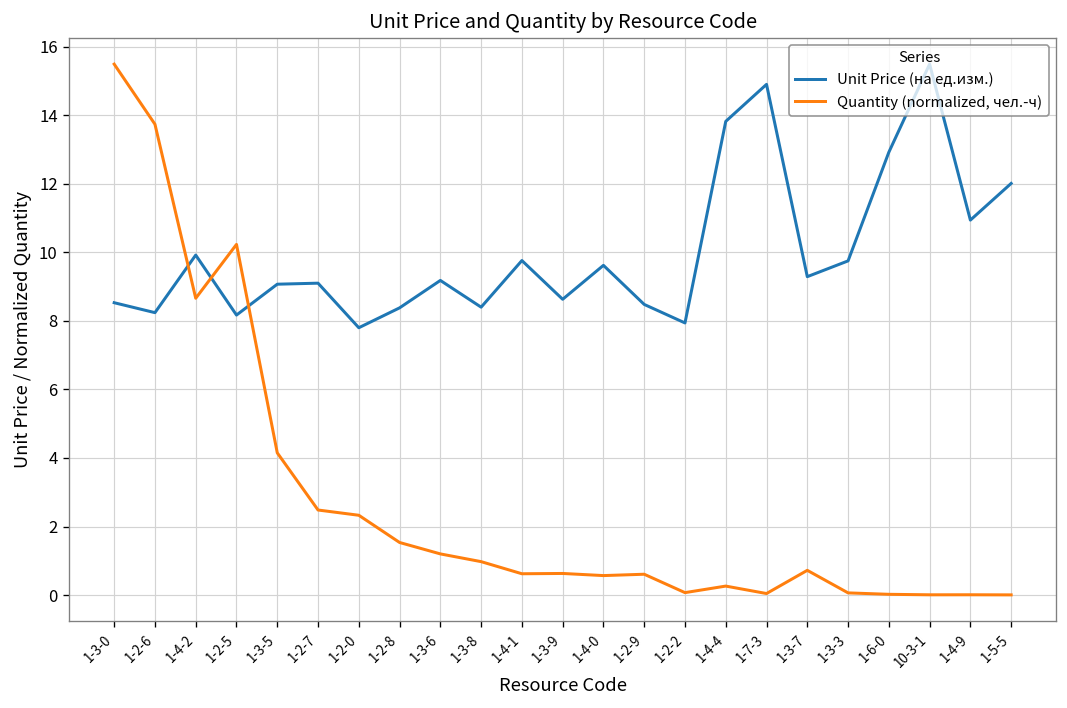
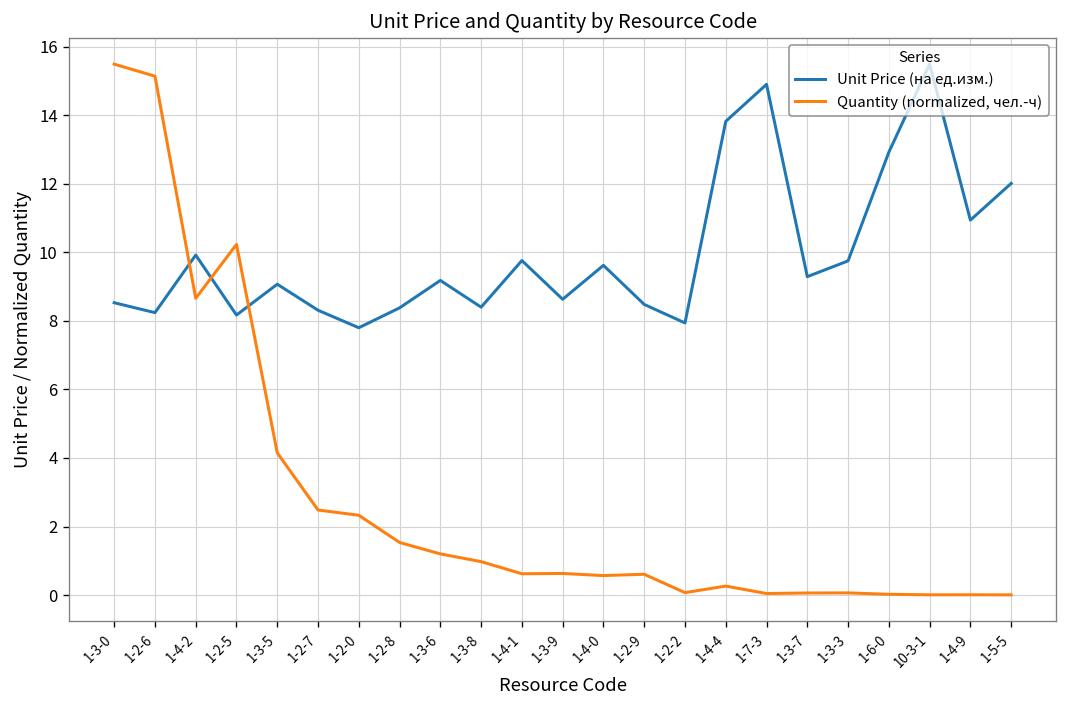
  {
    "Unit Price (на ед.изм.)": {
      "1-3-0": 8.5,
      "1-2-6": 8.2,
      "1-4-2": 9.9,
      "1-2-5": 8.2,
      "1-3-5": 9.1,
-     "1-2-7": 9.1,
+     "1-2-7": 8.3,
      "1-2-0": 7.8,
      "1-2-8": 8.4,
      "1-3-6": 9.2,
      "1-3-8": 8.4,
      "1-4-1": 9.8,
      "1-3-9": 8.6,
      "1-4-0": 9.6,
      "1-2-9": 8.5,
      "1-2-2": 7.9,
      "1-4-4": 13.8,
      "1-7-3": 14.9,
      "1-3-7": 9.3,
      "1-3-3": 9.8,
      "1-6-0": 12.9,
      "1-4-9": 10.9,
      "1-5-5": 12.0
    },
    "Quantity (normalized, чел.-ч)": {
      "1-3-0": 15.5,
-     "1-2-6": 13.7,
+     "1-2-6": 15.1,
      "1-4-2": 8.7,
      "1-2-5": 10.2,
      "1-3-5": 4.2,
      "1-2-7": 2.5,
      "1-2-0": 2.3,
      "1-2-8": 1.5,
      "1-3-6": 1.2,
      "1-3-8": 1.0,
      "1-4-1": 0.6,
      "1-3-9": 0.6,
      "1-4-0": 0.6,
      "1-2-9": 0.6,
      "1-2-2": 0.1,
      "1-4-4": 0.3,
      "1-7-3": 0.0,
-     "1-3-7": 0.7,
+     "1-3-7": 0.1,
      "1-3-3": 0.1,
      "1-6-0": 0.0,
      "10-3-1": 0.0,
      "1-4-9": 0.0,
      "1-5-5": 0.0
    }
  }
